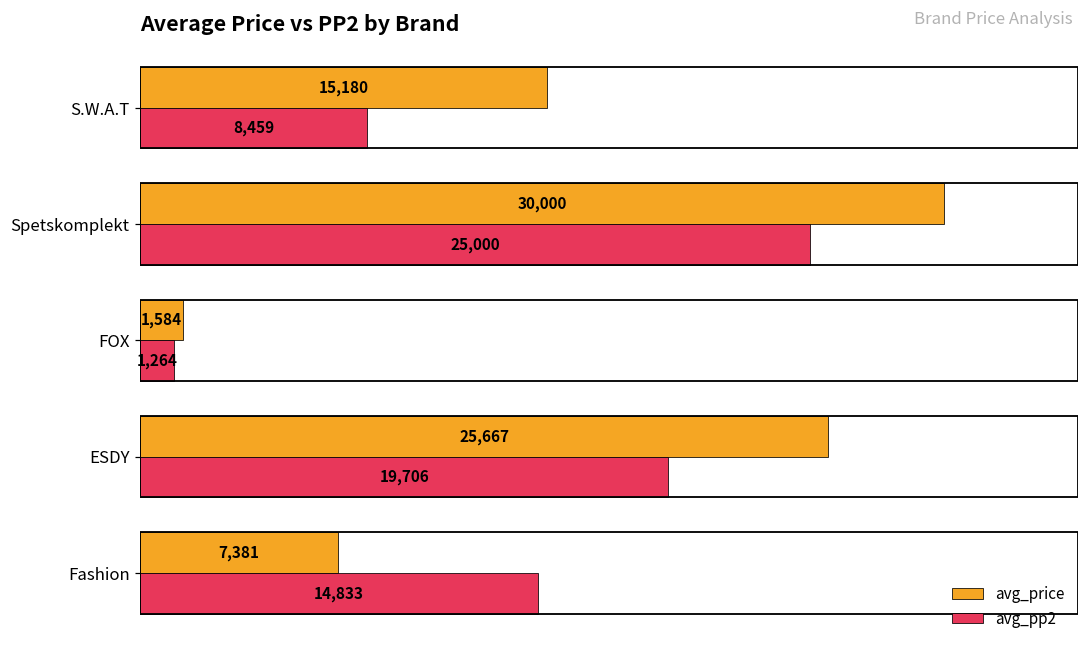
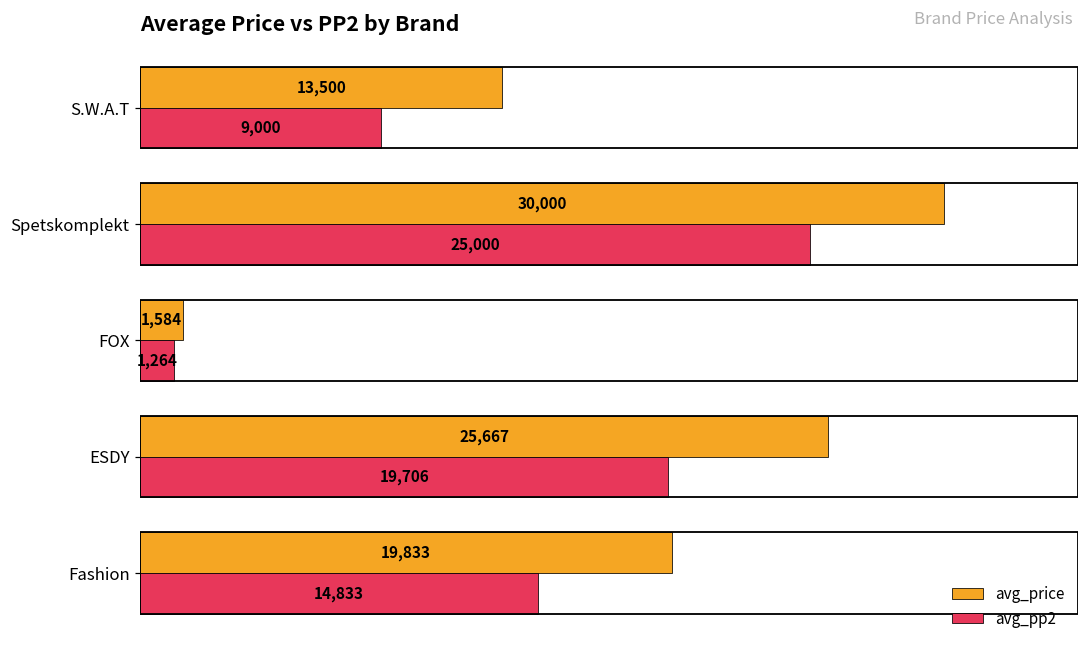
  {
    "avg_price": {
-     "S.W.A.T": "15,180",
+     "S.W.A.T": "13,500",
      "Spetskomplekt": "30,000",
      "FOX": "1,584",
      "ESDY": "25,667",
-     "Fashion": "7,381"
+     "Fashion": "19,833"
    },
    "avg_pp2": {
-     "S.W.A.T": "8,459",
+     "S.W.A.T": "9,000",
      "Spetskomplekt": "25,000",
      "FOX": "1,264",
      "ESDY": "19,706",
      "Fashion": "14,833"
    }
  }
